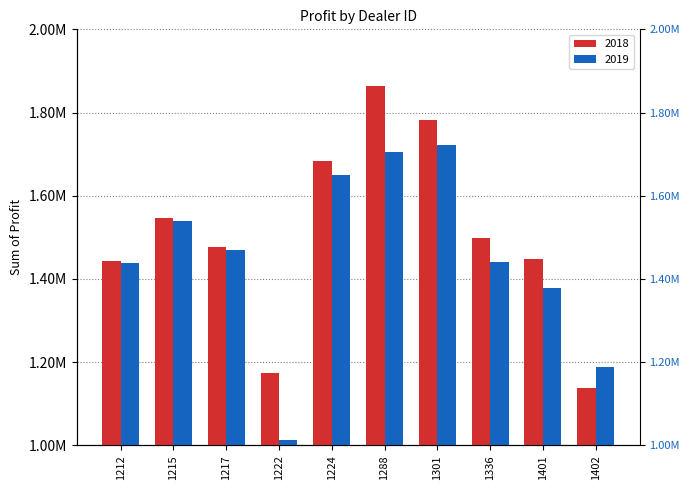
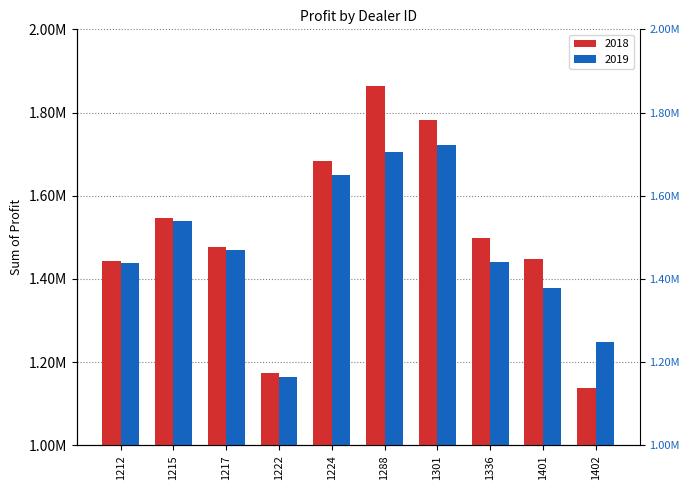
  {
    "2018": {
      "1212": 1440000,
      "1215": 1550000,
      "1217": 1480000,
      "1222": 1170000,
      "1224": 1680000,
      "1288": 1860000,
      "1301": 1780000,
      "1336": 1500000,
      "1401": 1450000,
      "1402": 1140000
    },
    "2019": {
      "1212": 1440000,
      "1215": 1540000,
      "1217": 1470000,
-     "1222": 1010000,
+     "1222": 1160000,
      "1224": 1650000,
      "1288": 1700000,
      "1301": 1720000,
      "1336": 1440000,
      "1401": 1380000,
-     "1402": 1190000
+     "1402": 1250000
    }
  }
